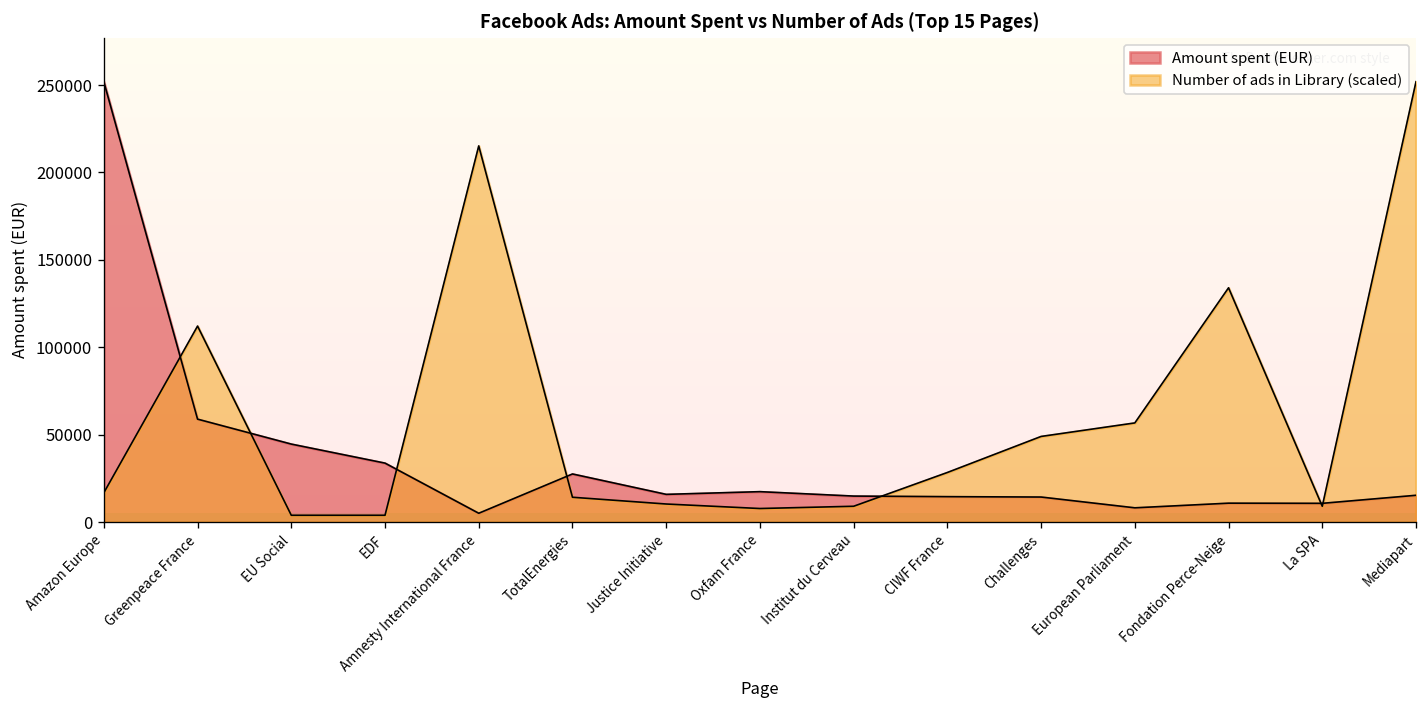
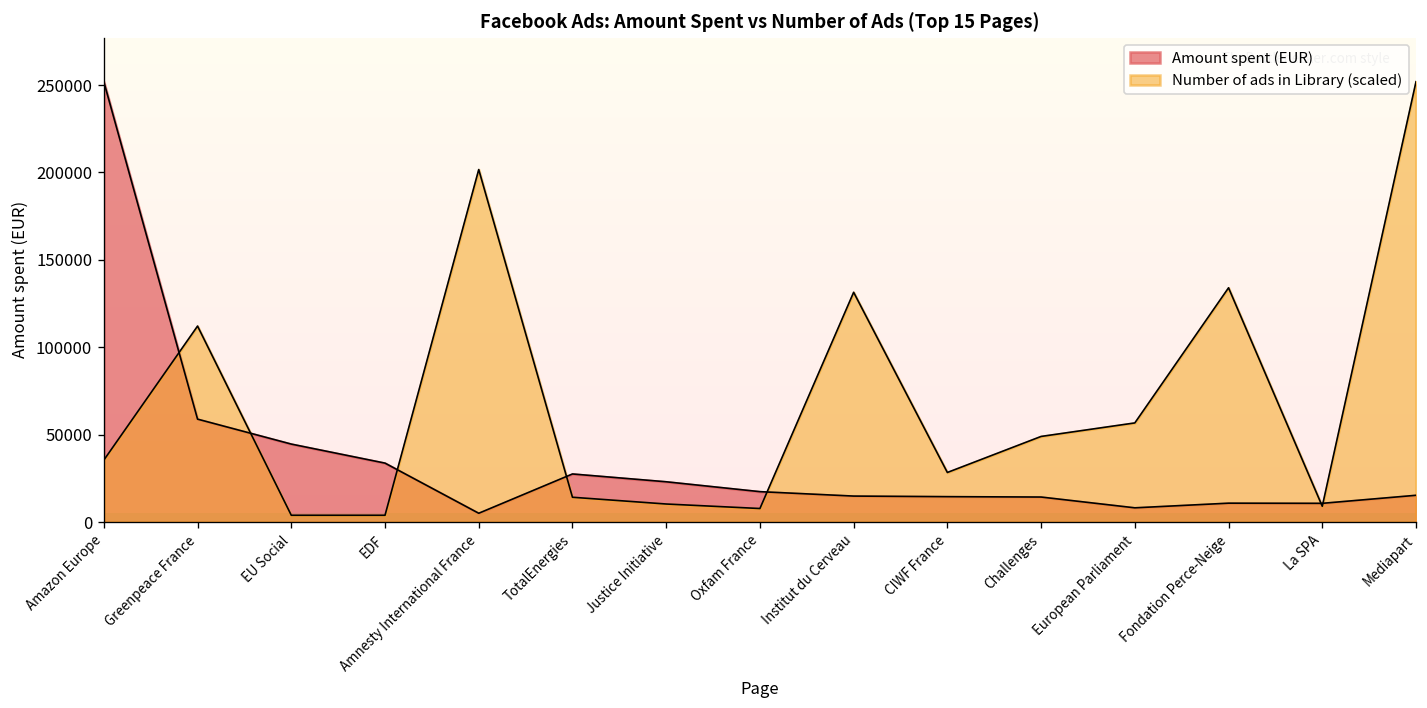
  {
    "Amount spent (EUR)": {
      "Amazon Europe": 252000,
      "Greenpeace France": 59000,
      "EU Social": 45000,
      "EDF": 34000,
      "Amnesty International France": 5000,
      "TotalEnergies": 27000,
-     "Justice Initiative": 16000,
+     "Justice Initiative": 23000,
      "Oxfam France": 17000,
      "Institut du Cerveau": 15000,
      "CIWF France": 15000,
      "Challenges": 14000,
      "European Parliament": 8000,
      "Fondation Perce-Neige": 11000,
      "Mediapart": 15000
    },
    "Number of ads in Library (scaled)": {
-     "Amazon Europe": 17000,
+     "Amazon Europe": 35000,
      "Greenpeace France": 112000,
      "EU Social": 4000,
      "EDF": 4000,
-     "Amnesty International France": 215000,
+     "Amnesty International France": 202000,
      "TotalEnergies": 14000,
      "Justice Initiative": 10000,
      "Oxfam France": 8000,
-     "Institut du Cerveau": 9000,
+     "Institut du Cerveau": 131000,
      "CIWF France": 28000,
      "Challenges": 49000,
      "European Parliament": 57000,
      "Fondation Perce-Neige": 134000,
      "Mediapart": 252000
    }
  }
